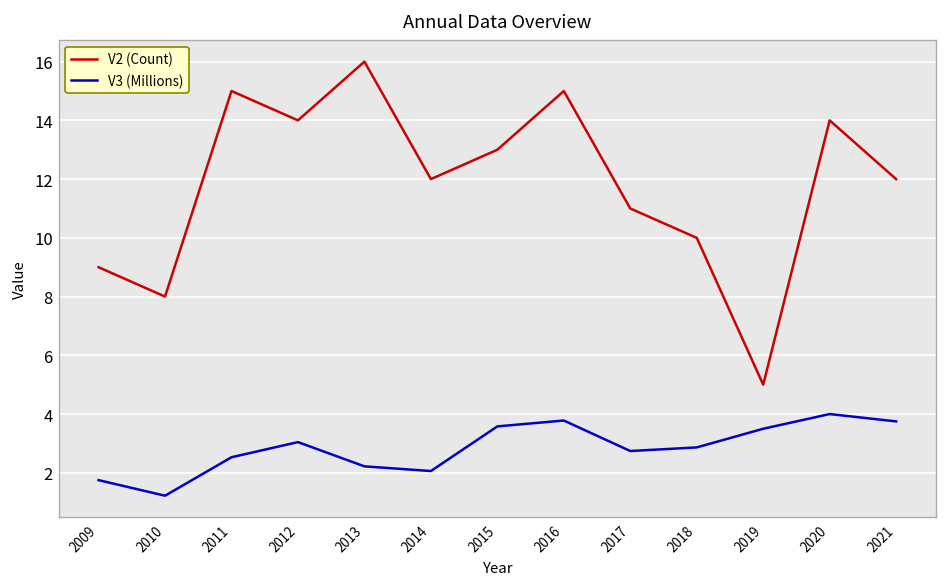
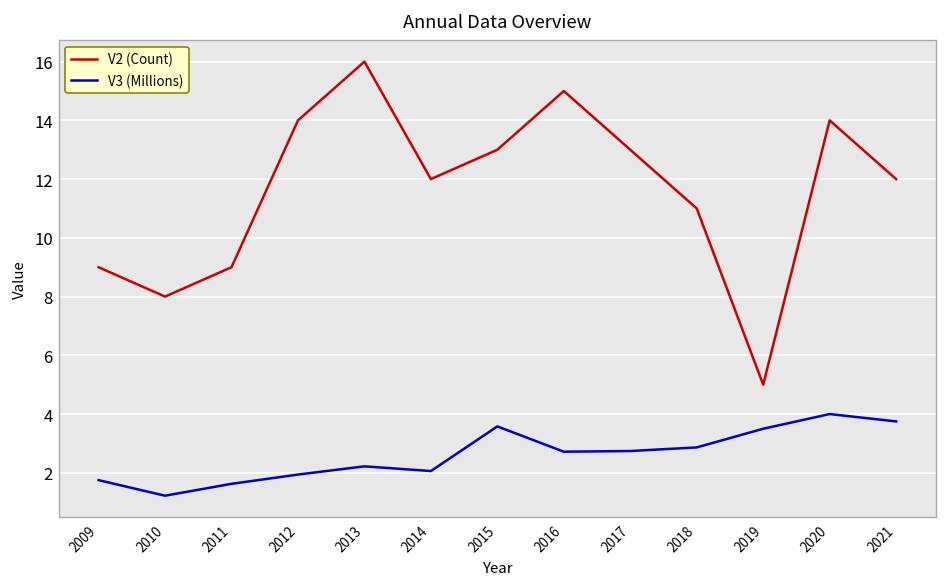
  {
    "V2 (Count)": {
      "2009": 9,
      "2010": 8,
-     "2011": 15,
+     "2011": 9,
      "2012": 14,
      "2013": 16,
      "2014": 12,
      "2015": 13,
      "2016": 15,
-     "2017": 11,
-     "2018": 10,
+     "2017": 13,
+     "2018": 11,
      "2019": 5,
      "2020": 14,
      "2021": 12
    },
    "V3 (Millions)": {
      "2009": 1.8,
      "2010": 1.2,
-     "2011": 2.5,
-     "2012": 3.0,
+     "2011": 1.6,
+     "2012": 1.9,
      "2013": 2.2,
      "2014": 2.1,
      "2015": 3.6,
-     "2016": 3.8,
+     "2016": 2.7,
      "2017": 2.7,
      "2018": 2.9,
      "2019": 3.5,
      "2020": 4.0,
      "2021": 3.8
    }
  }
